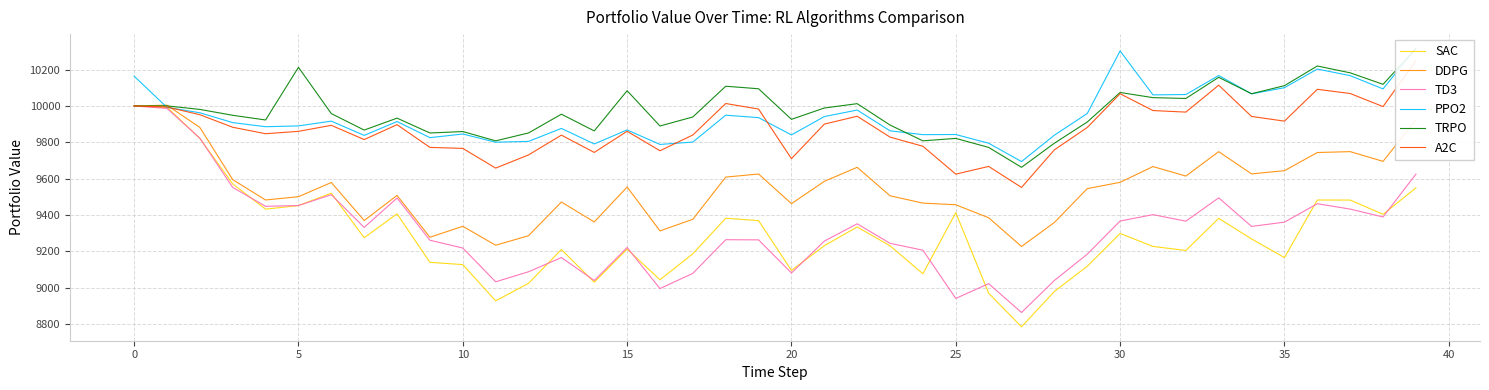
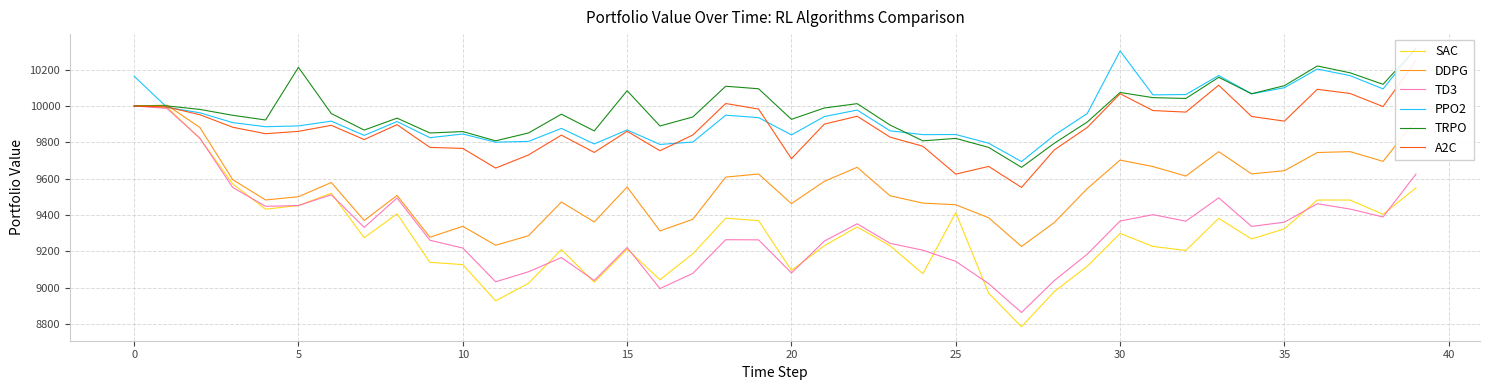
  {
    "SAC": {
      "10": 9130,
      "20": 9090,
      "25": 9410,
      "30": 9300,
-     "35": 9170
+     "35": 9320
    },
    "DDPG": {
      "5": 9500,
      "10": 9340,
      "15": 9550,
      "20": 9460,
      "25": 9460,
-     "30": 9580,
+     "30": 9700,
      "35": 9640
    },
    "TD3": {
      "10": 9220,
      "20": 9080,
-     "25": 8940,
+     "25": 9140,
      "30": 9370,
      "35": 9360
    },
    "PPO2": {
      "0": 10160,
      "5": 9890,
      "20": 9840,
      "25": 9840,
      "30": 10300
    },
    "TRPO": {
      "5": 10210,
      "15": 10080,
      "20": 9930,
      "25": 9820
    },
    "A2C": {
      "5": 9860,
      "10": 9770,
      "20": 9710,
      "25": 9620,
      "35": 9920
    }
  }
